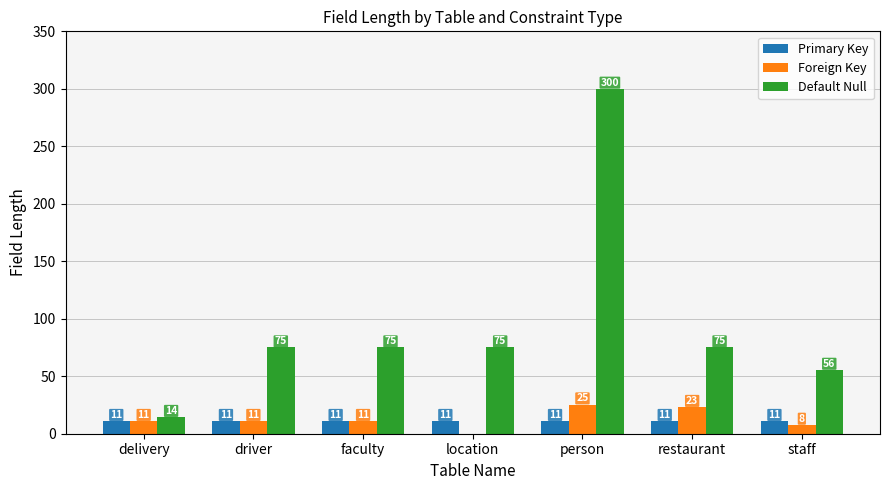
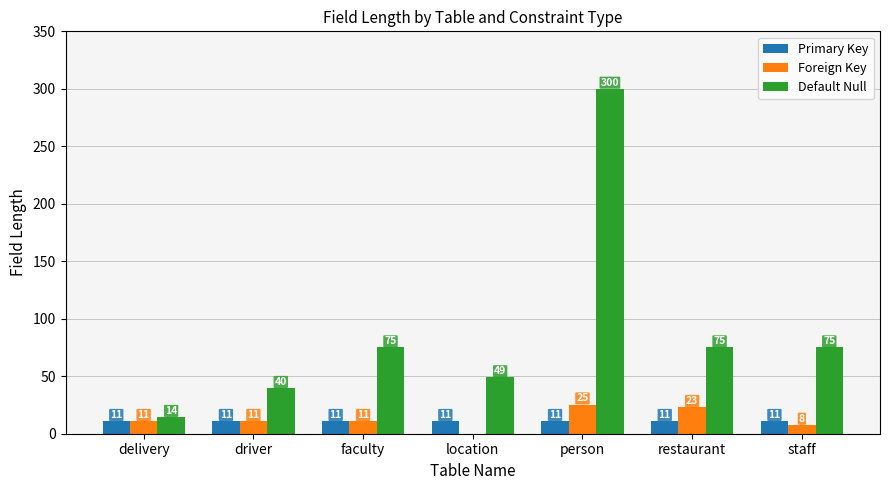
  {
    "Foreign Key": {
      "location": 0
    },
    "Default Null": {
-     "driver": 75,
-     "location": 75,
-     "staff": 56
+     "driver": 40,
+     "location": 49,
+     "staff": 75
    }
  }
